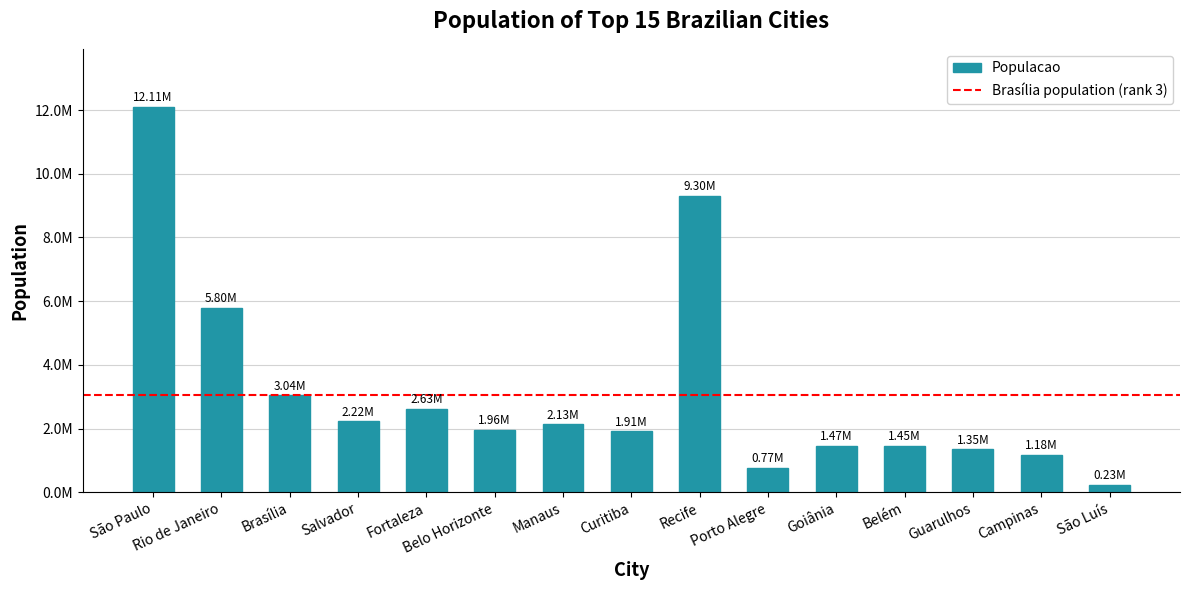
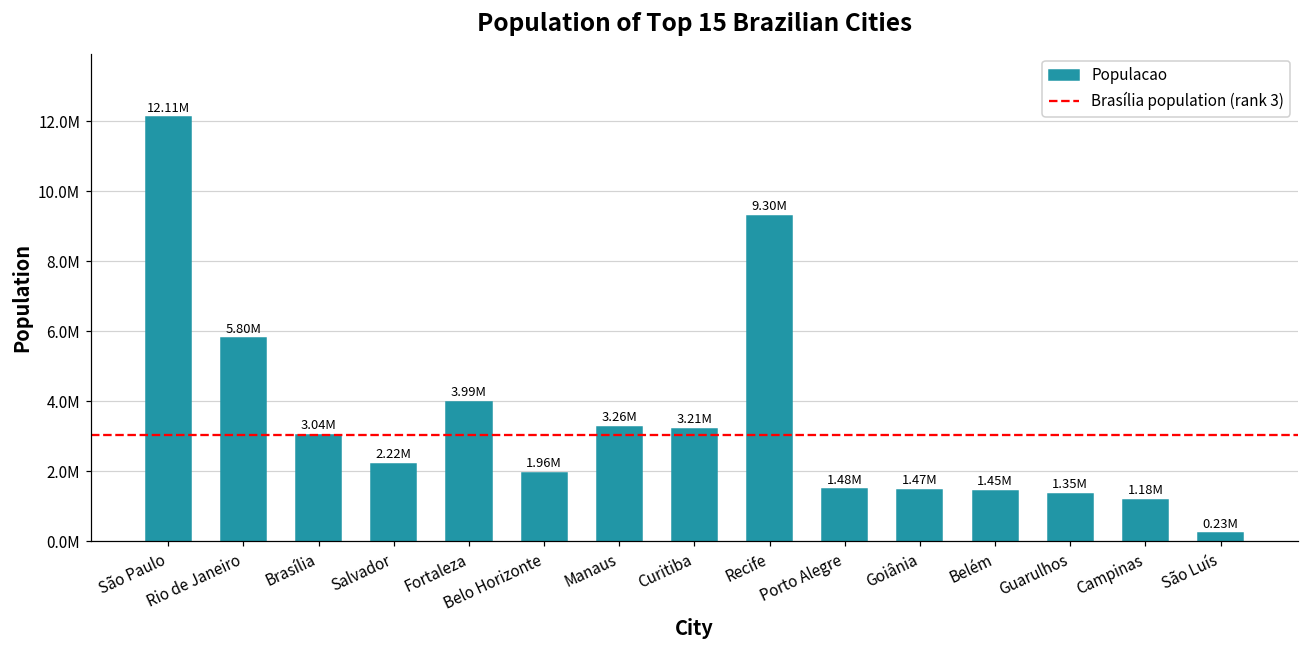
  {
    "São Paulo": "12.11M",
    "Rio de Janeiro": "5.80M",
    "Brasília": "3.04M",
    "Salvador": "2.22M",
-   "Fortaleza": "2.63M",
+   "Fortaleza": "3.99M",
    "Belo Horizonte": "1.96M",
-   "Manaus": "2.13M",
-   "Curitiba": "1.91M",
+   "Manaus": "3.26M",
+   "Curitiba": "3.21M",
    "Recife": "9.30M",
-   "Porto Alegre": "0.77M",
+   "Porto Alegre": "1.48M",
    "Goiânia": "1.47M",
    "Belém": "1.45M",
    "Guarulhos": "1.35M",
    "Campinas": "1.18M",
    "São Luís": "0.23M"
  }
